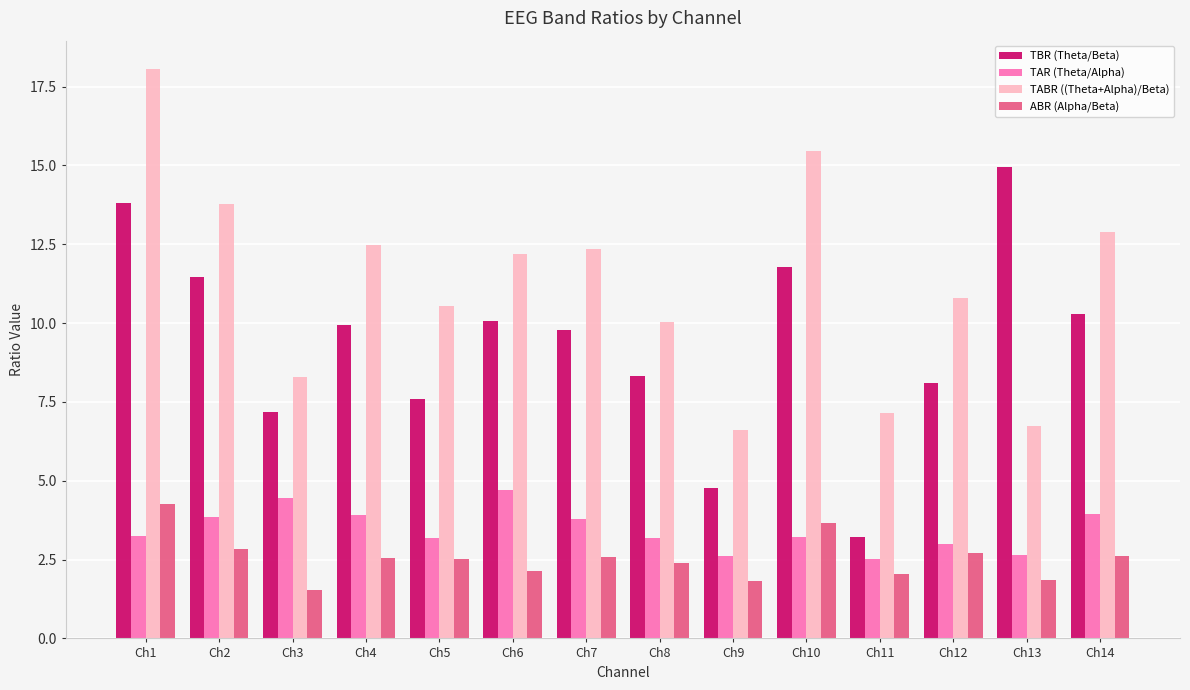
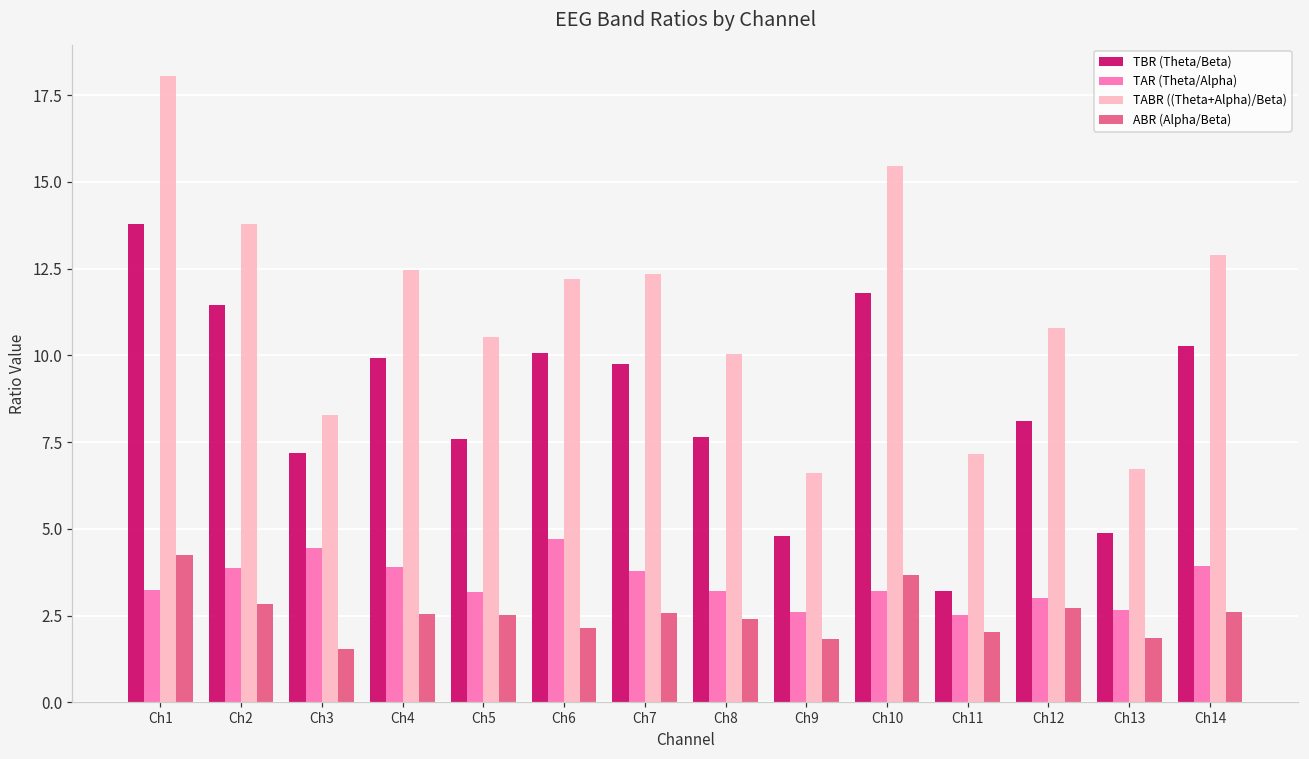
  {
    "TBR (Theta/Beta)": {
      "Ch1": 13.8,
      "Ch2": 11.5,
      "Ch3": 7.2,
      "Ch4": 9.9,
      "Ch5": 7.6,
      "Ch6": 10.1,
      "Ch7": 9.8,
-     "Ch8": 8.3,
+     "Ch8": 7.7,
      "Ch9": 4.8,
      "Ch10": 11.8,
      "Ch11": 3.2,
      "Ch12": 8.1,
-     "Ch13": 14.9,
+     "Ch13": 4.9,
      "Ch14": 10.3
    },
    "TAR (Theta/Alpha)": {
      "Ch1": 3.2,
      "Ch2": 3.9,
      "Ch3": 4.4,
      "Ch4": 3.9,
      "Ch5": 3.2,
      "Ch6": 4.7,
      "Ch7": 3.8,
      "Ch8": 3.2,
      "Ch9": 2.6,
      "Ch10": 3.2,
      "Ch11": 2.5,
      "Ch12": 3.0,
      "Ch13": 2.7,
      "Ch14": 3.9
    },
    "TABR ((Theta+Alpha)/Beta)": {
      "Ch1": 18.1,
      "Ch2": 13.8,
      "Ch3": 8.3,
      "Ch4": 12.5,
      "Ch5": 10.5,
      "Ch6": 12.2,
      "Ch7": 12.3,
      "Ch8": 10.0,
      "Ch9": 6.6,
      "Ch10": 15.5,
      "Ch11": 7.2,
      "Ch12": 10.8,
      "Ch13": 6.7,
      "Ch14": 12.9
    },
    "ABR (Alpha/Beta)": {
      "Ch1": 4.3,
      "Ch2": 2.8,
      "Ch3": 1.5,
      "Ch4": 2.5,
      "Ch5": 2.5,
      "Ch6": 2.1,
      "Ch7": 2.6,
      "Ch8": 2.4,
      "Ch9": 1.8,
      "Ch10": 3.7,
      "Ch11": 2.0,
      "Ch12": 2.7,
      "Ch13": 1.8,
      "Ch14": 2.6
    }
  }
